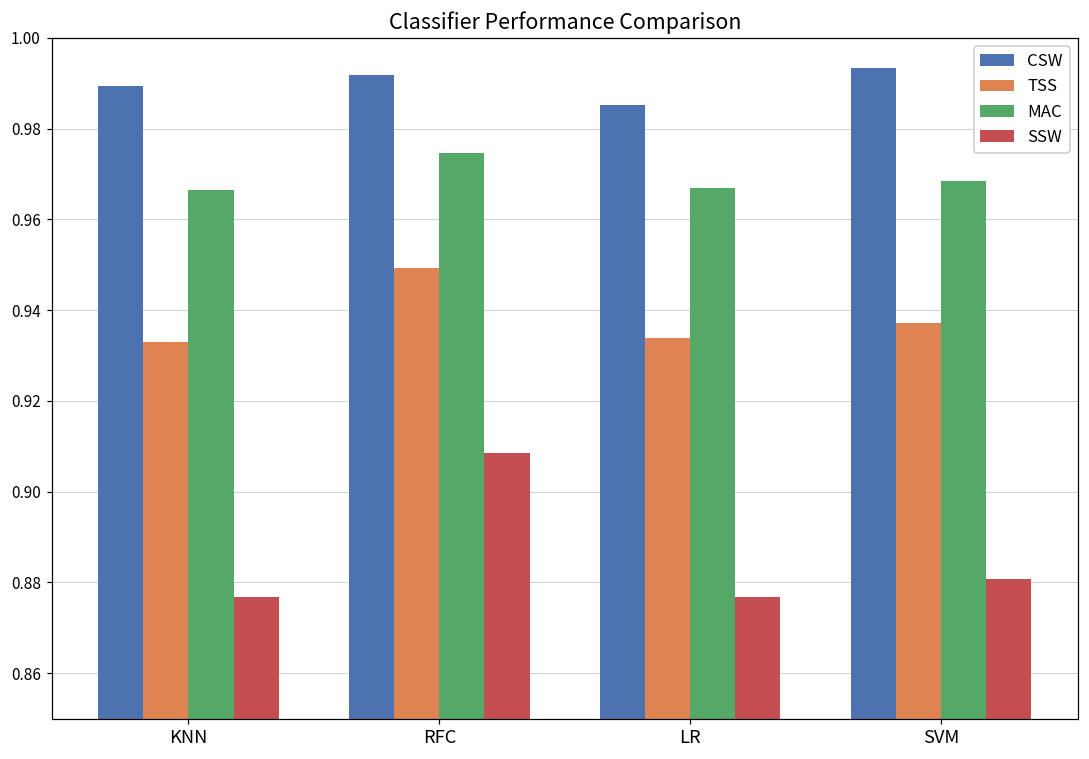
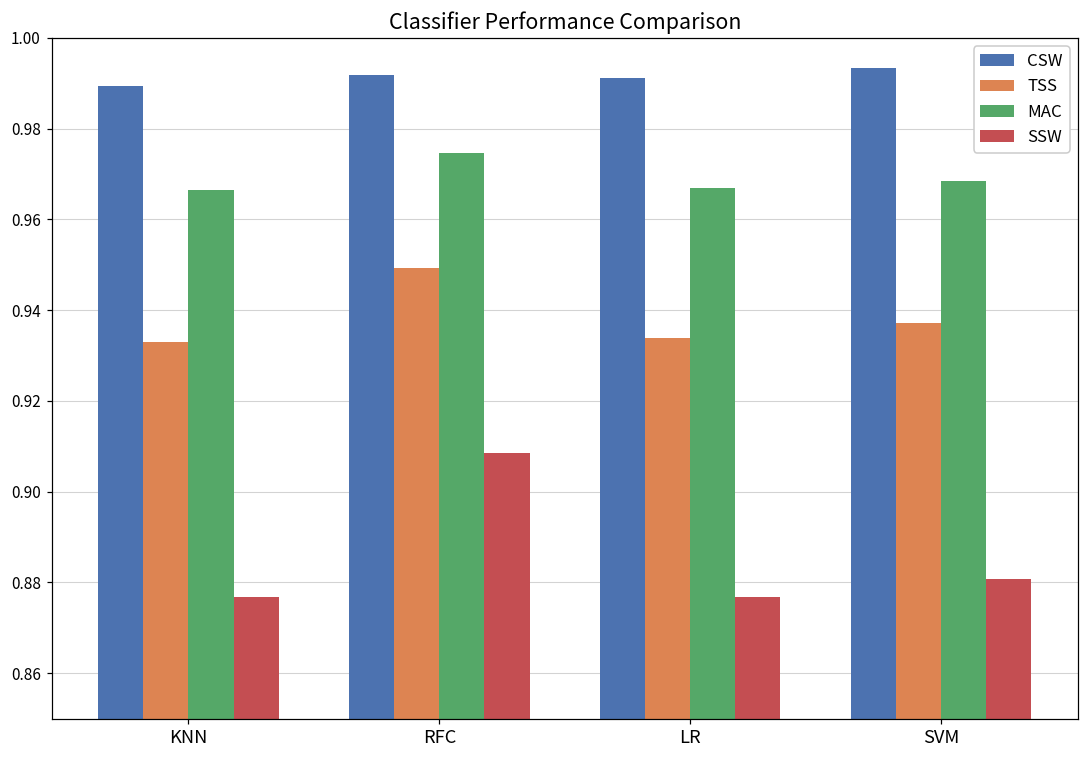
  {
    "CSW": {
      "KNN": 0.989,
      "RFC": 0.992,
-     "LR": 0.985,
+     "LR": 0.991,
      "SVM": 0.993
    },
    "MAC": {
      "KNN": 0.967,
      "RFC": 0.975,
      "LR": 0.967,
      "SVM": 0.969
    }
  }
